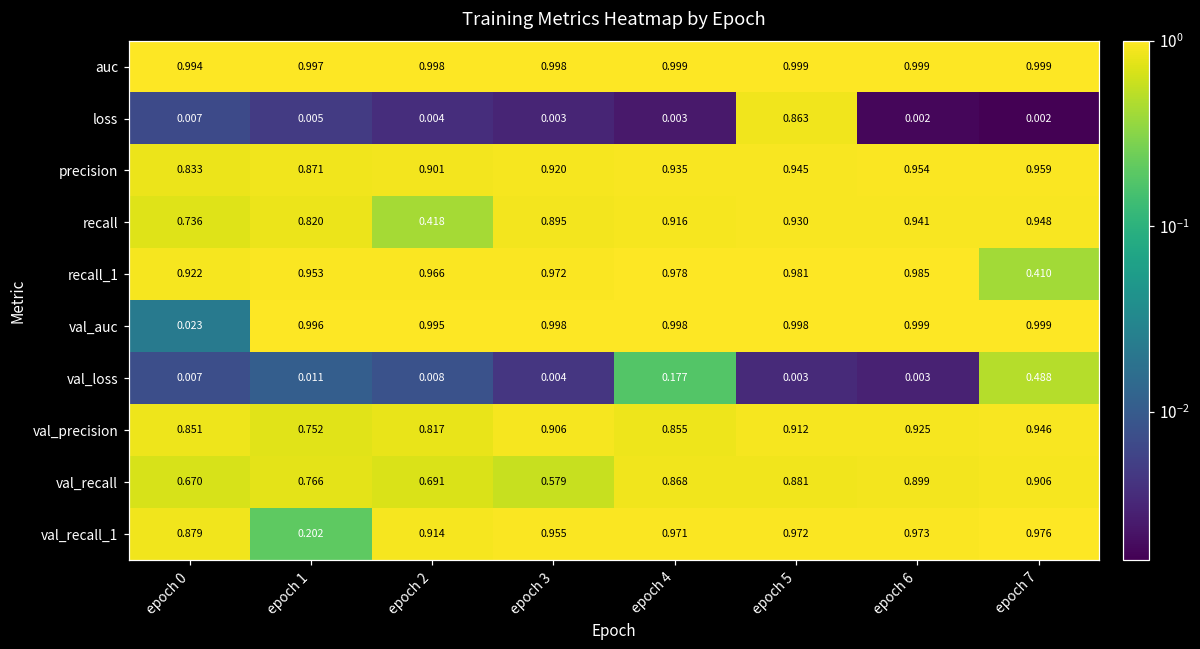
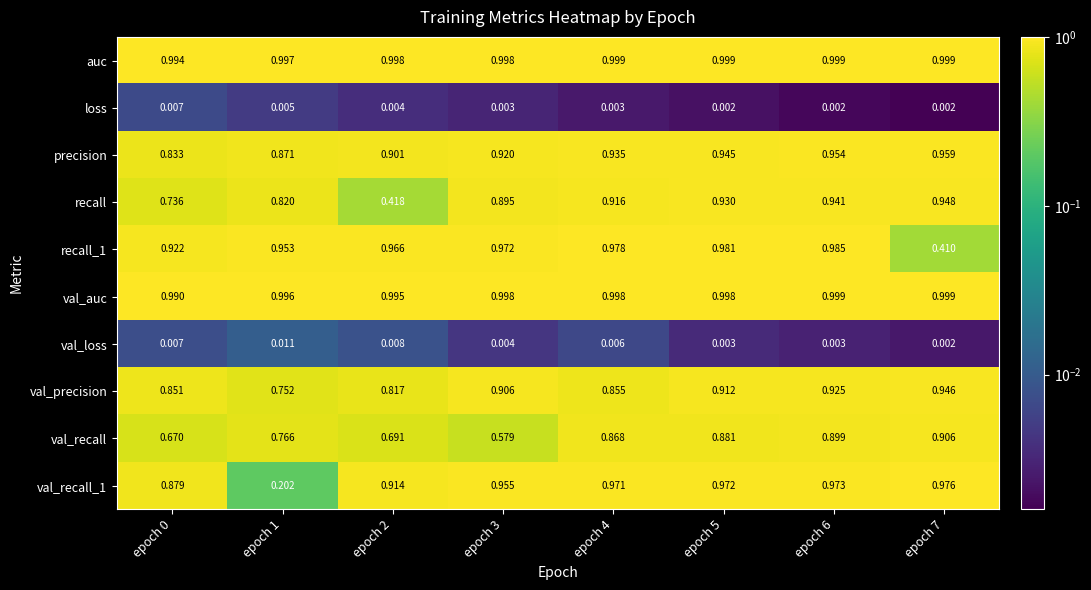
  {
    "auc": {
      "epoch 0": 0.994,
      "epoch 1": 0.997,
      "epoch 2": 0.998,
      "epoch 3": 0.998,
      "epoch 4": 0.999,
      "epoch 5": 0.999,
      "epoch 6": 0.999,
      "epoch 7": 0.999
    },
    "loss": {
      "epoch 0": 0.007,
      "epoch 1": 0.005,
      "epoch 2": 0.004,
      "epoch 3": 0.003,
      "epoch 4": 0.003,
-     "epoch 5": 0.863,
+     "epoch 5": 0.002,
      "epoch 6": 0.002,
      "epoch 7": 0.002
    },
    "precision": {
      "epoch 0": 0.833,
      "epoch 1": 0.871,
      "epoch 2": 0.901,
      "epoch 3": 0.920,
      "epoch 4": 0.935,
      "epoch 5": 0.945,
      "epoch 6": 0.954,
      "epoch 7": 0.959
    },
    "recall": {
      "epoch 0": 0.736,
      "epoch 1": 0.820,
      "epoch 2": 0.418,
      "epoch 3": 0.895,
      "epoch 4": 0.916,
      "epoch 5": 0.930,
      "epoch 6": 0.941,
      "epoch 7": 0.948
    },
    "recall_1": {
      "epoch 0": 0.922,
      "epoch 1": 0.953,
      "epoch 2": 0.966,
      "epoch 3": 0.972,
      "epoch 4": 0.978,
      "epoch 5": 0.981,
      "epoch 6": 0.985,
      "epoch 7": 0.410
    },
    "val_auc": {
-     "epoch 0": 0.023,
+     "epoch 0": 0.990,
      "epoch 1": 0.996,
      "epoch 2": 0.995,
      "epoch 3": 0.998,
      "epoch 4": 0.998,
      "epoch 5": 0.998,
      "epoch 6": 0.999,
      "epoch 7": 0.999
    },
    "val_loss": {
      "epoch 0": 0.007,
      "epoch 1": 0.011,
      "epoch 2": 0.008,
      "epoch 3": 0.004,
-     "epoch 4": 0.177,
+     "epoch 4": 0.006,
      "epoch 5": 0.003,
      "epoch 6": 0.003,
-     "epoch 7": 0.488
+     "epoch 7": 0.002
    },
    "val_precision": {
      "epoch 0": 0.851,
      "epoch 1": 0.752,
      "epoch 2": 0.817,
      "epoch 3": 0.906,
      "epoch 4": 0.855,
      "epoch 5": 0.912,
      "epoch 6": 0.925,
      "epoch 7": 0.946
    },
    "val_recall": {
      "epoch 0": 0.670,
      "epoch 1": 0.766,
      "epoch 2": 0.691,
      "epoch 3": 0.579,
      "epoch 4": 0.868,
      "epoch 5": 0.881,
      "epoch 6": 0.899,
      "epoch 7": 0.906
    },
    "val_recall_1": {
      "epoch 0": 0.879,
      "epoch 1": 0.202,
      "epoch 2": 0.914,
      "epoch 3": 0.955,
      "epoch 4": 0.971,
      "epoch 5": 0.972,
      "epoch 6": 0.973,
      "epoch 7": 0.976
    }
  }
